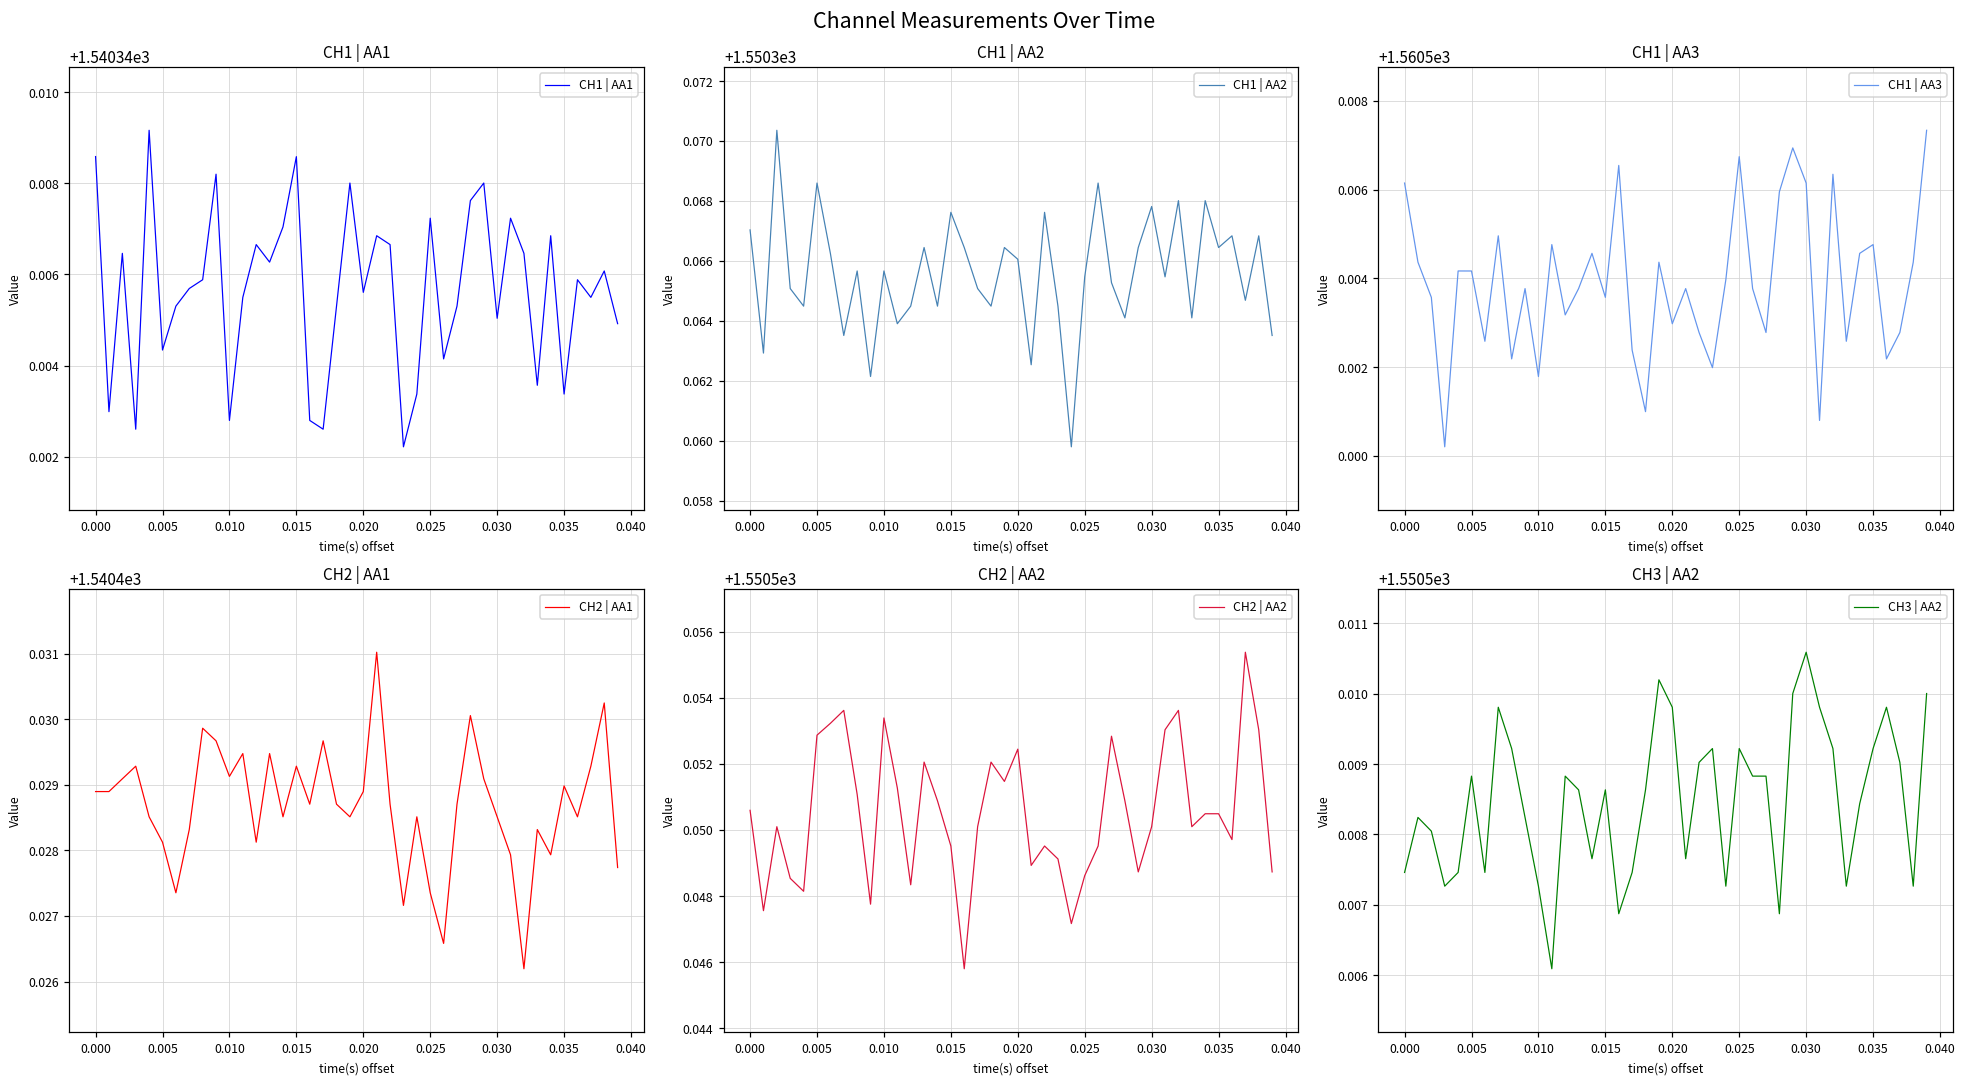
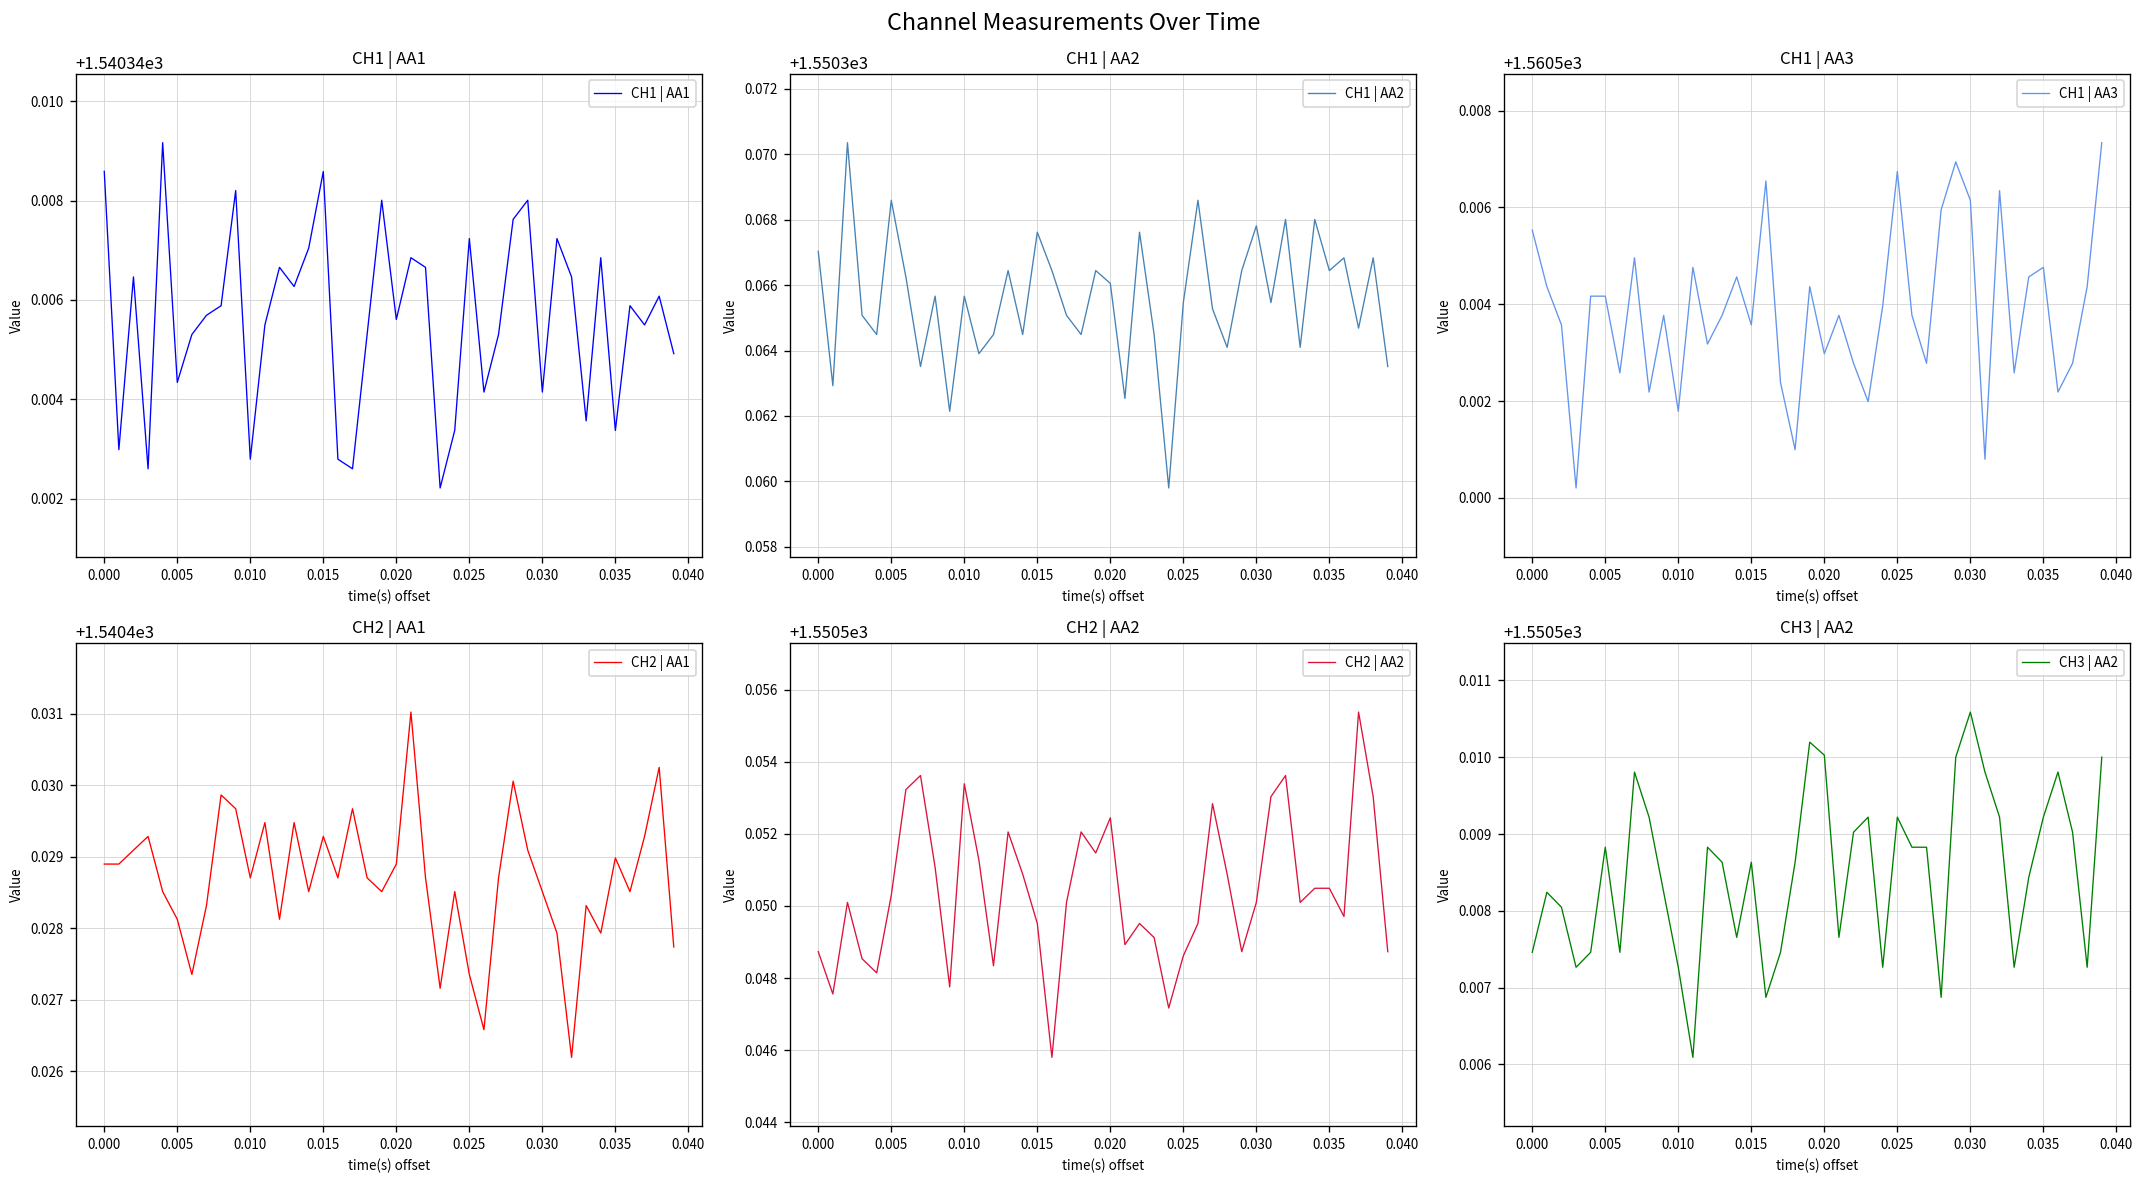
  {
    "CH1 | AA1": {
      "0.000": 1540.3486,
      "0.005": 1540.3443,
      "0.010": 1540.3428,
      "0.015": 1540.3486,
      "0.020": 1540.3456,
      "0.025": 1540.3472,
-     "0.030": 1540.3450,
+     "0.030": 1540.3441,
      "0.035": 1540.3434
    },
    "CH1 | AA2": {
      "0.000": 1550.3670,
      "0.005": 1550.3686,
      "0.010": 1550.3657,
      "0.015": 1550.3676,
      "0.020": 1550.3661,
      "0.025": 1550.3655,
      "0.030": 1550.3678,
      "0.035": 1550.3664
    },
    "CH1 | AA3": {
-     "0.000": 1560.5061,
+     "0.000": 1560.5055,
      "0.005": 1560.5042,
      "0.010": 1560.5018,
      "0.015": 1560.5036,
      "0.020": 1560.5030,
      "0.025": 1560.5067,
      "0.030": 1560.5061,
      "0.035": 1560.5048
    },
    "CH2 | AA1": {
      "0.000": 1540.4289,
      "0.005": 1540.4281,
-     "0.010": 1540.4291,
+     "0.010": 1540.4287,
      "0.015": 1540.4293,
      "0.020": 1540.4289,
      "0.025": 1540.4274,
      "0.030": 1540.4285,
      "0.035": 1540.4290
    },
    "CH2 | AA2": {
-     "0.000": 1550.5506,
-     "0.005": 1550.5529,
+     "0.000": 1550.5487,
+     "0.005": 1550.5503,
      "0.010": 1550.5534,
      "0.015": 1550.5495,
      "0.020": 1550.5524,
      "0.025": 1550.5486,
      "0.030": 1550.5501,
      "0.035": 1550.5505
    },
    "CH3 | AA2": {
      "0.000": 1550.5075,
      "0.005": 1550.5088,
      "0.010": 1550.5073,
      "0.015": 1550.5086,
-     "0.020": 1550.5098,
+     "0.020": 1550.5100,
      "0.025": 1550.5092,
      "0.030": 1550.5106,
      "0.035": 1550.5092
    }
  }
